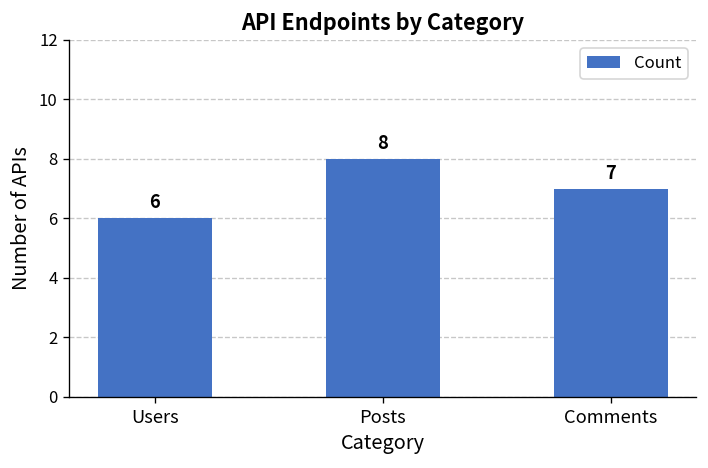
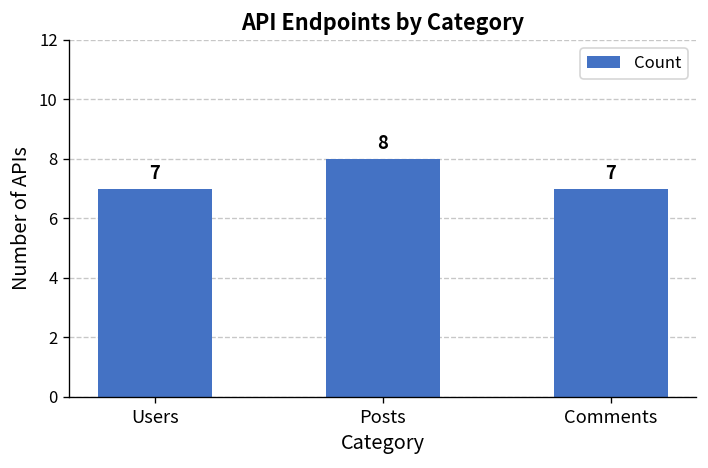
  {
-   "Users": 6,
+   "Users": 7,
    "Posts": 8,
    "Comments": 7
  }
